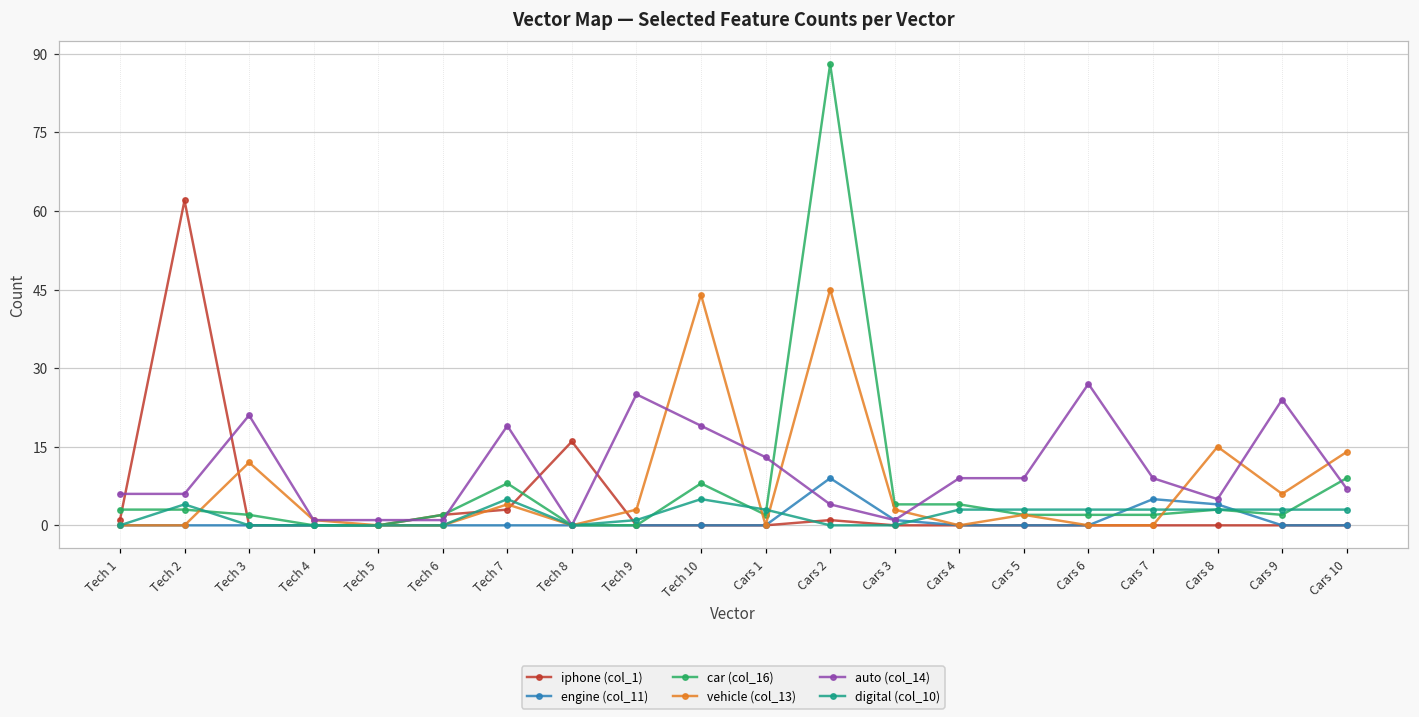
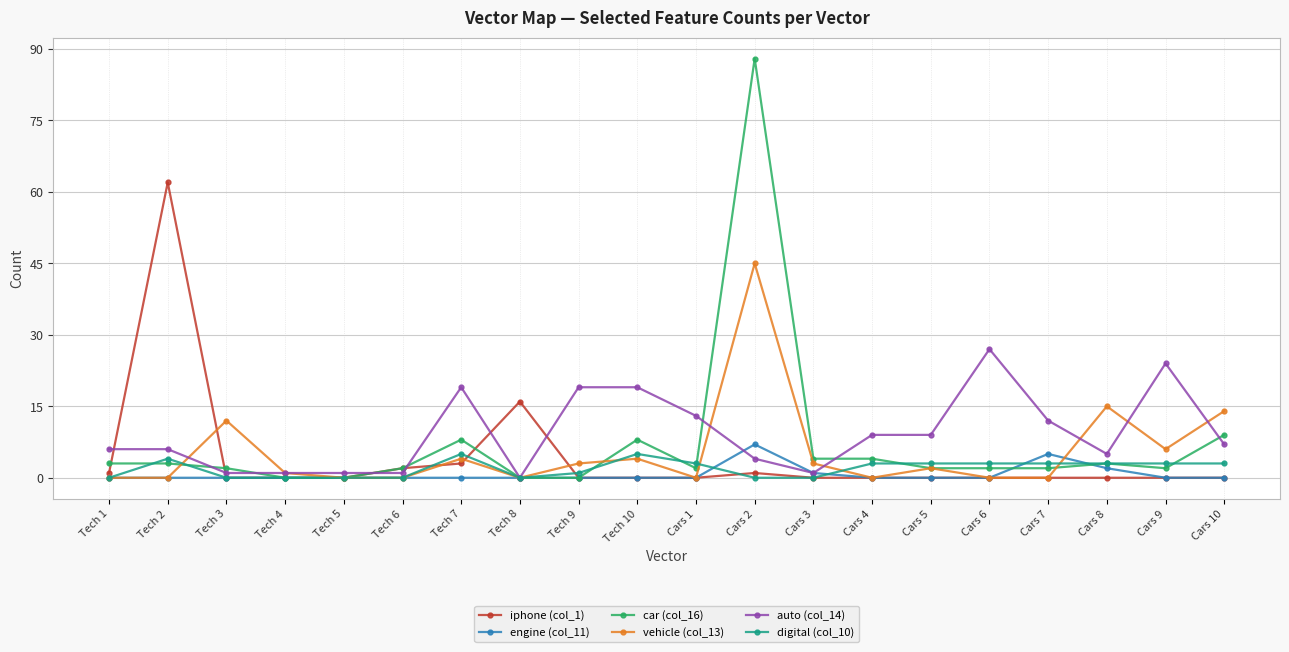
  {
    "iphone (col_1)": {
      "Tech 1": 1,
      "Tech 2": 62,
      "Tech 7": 3,
      "Tech 8": 16,
      "Cars 2": 1,
      "Cars 8": 0
    },
    "engine (col_11)": {
      "Tech 7": 0,
-     "Cars 2": 9,
+     "Cars 2": 7,
      "Cars 7": 5,
-     "Cars 8": 4
+     "Cars 8": 2
    },
    "vehicle (col_13)": {
      "Tech 3": 12,
      "Tech 7": 4,
      "Tech 9": 3,
-     "Tech 10": 44,
+     "Tech 10": 4,
      "Cars 2": 45,
      "Cars 3": 3,
      "Cars 8": 15,
      "Cars 9": 6,
      "Cars 10": 14
    },
    "auto (col_14)": {
      "Tech 1": 6,
      "Tech 2": 6,
-     "Tech 3": 21,
+     "Tech 3": 1,
      "Tech 5": 1,
      "Tech 6": 1,
      "Tech 7": 19,
-     "Tech 9": 25,
+     "Tech 9": 19,
      "Tech 10": 19,
      "Cars 1": 13,
      "Cars 2": 4,
      "Cars 4": 9,
      "Cars 5": 9,
      "Cars 6": 27,
-     "Cars 7": 9,
+     "Cars 7": 12,
      "Cars 8": 5,
      "Cars 9": 24,
      "Cars 10": 7
    }
  }
